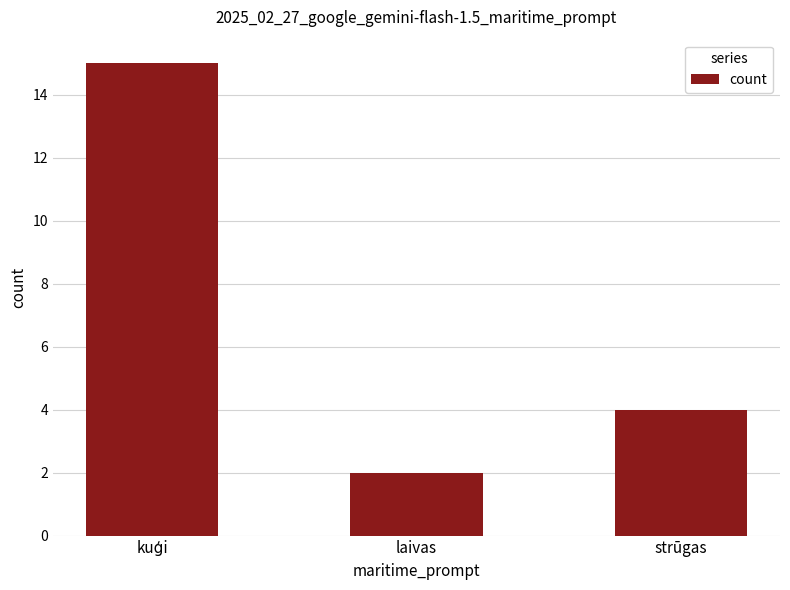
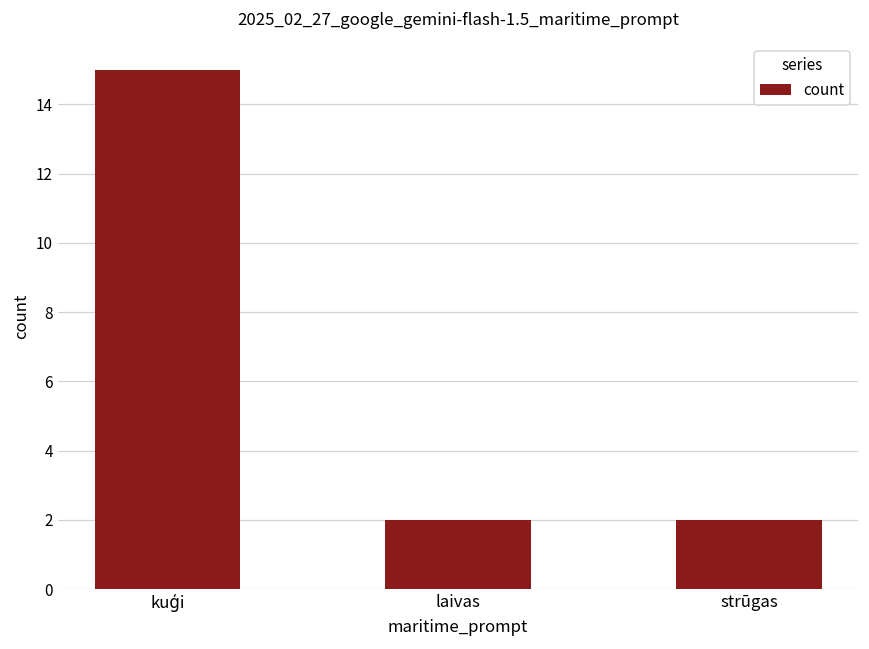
  {
    "kuģi": 15,
    "laivas": 2,
-   "strūgas": 4
+   "strūgas": 2
  }
